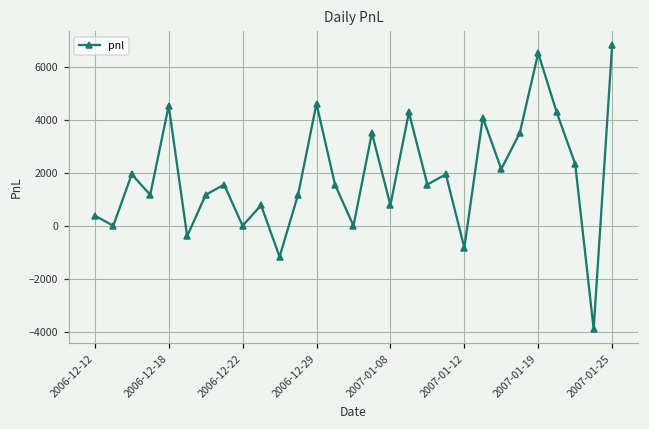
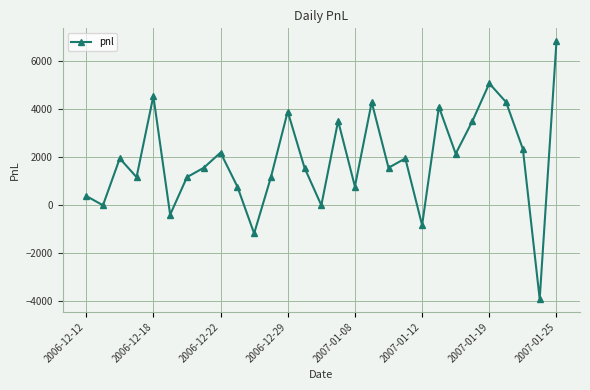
  {
    "2006-12-12": 400,
    "2006-12-18": 4500,
-   "2006-12-22": 0,
-   "2006-12-29": 4600,
+   "2006-12-22": 2200,
+   "2006-12-29": 3900,
    "2007-01-08": 800,
    "2007-01-12": -800,
-   "2007-01-19": 6500,
+   "2007-01-19": 5100,
    "2007-01-25": 6800
  }
